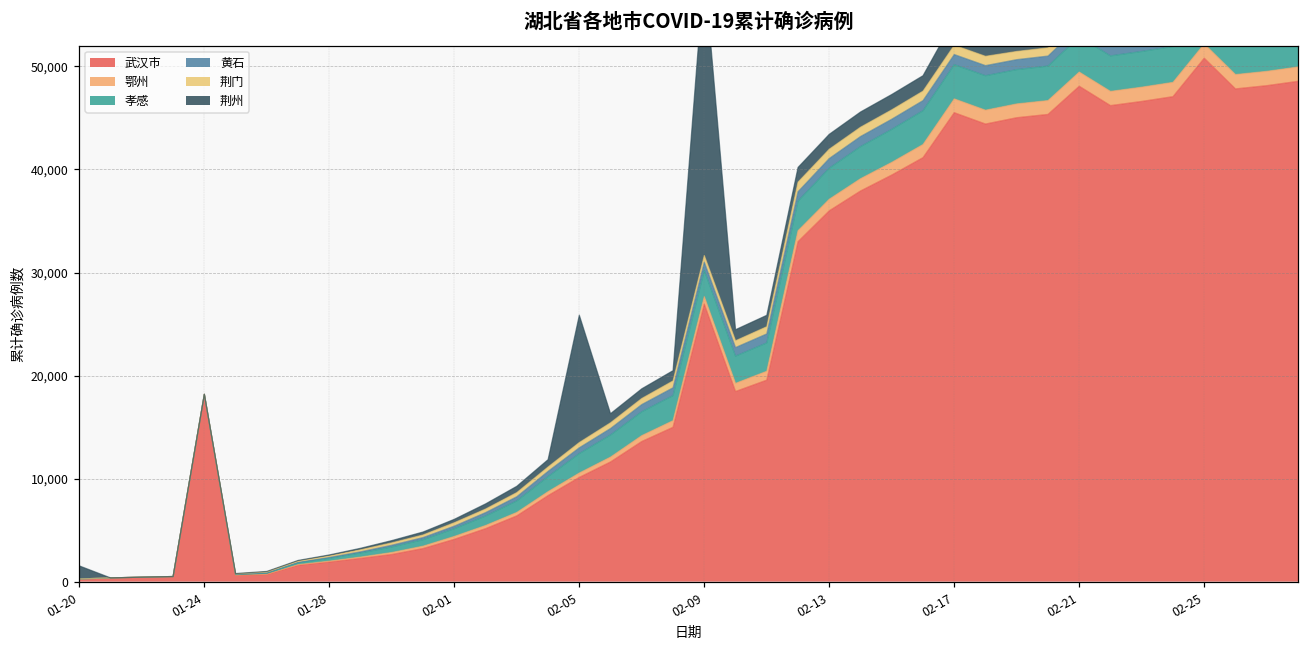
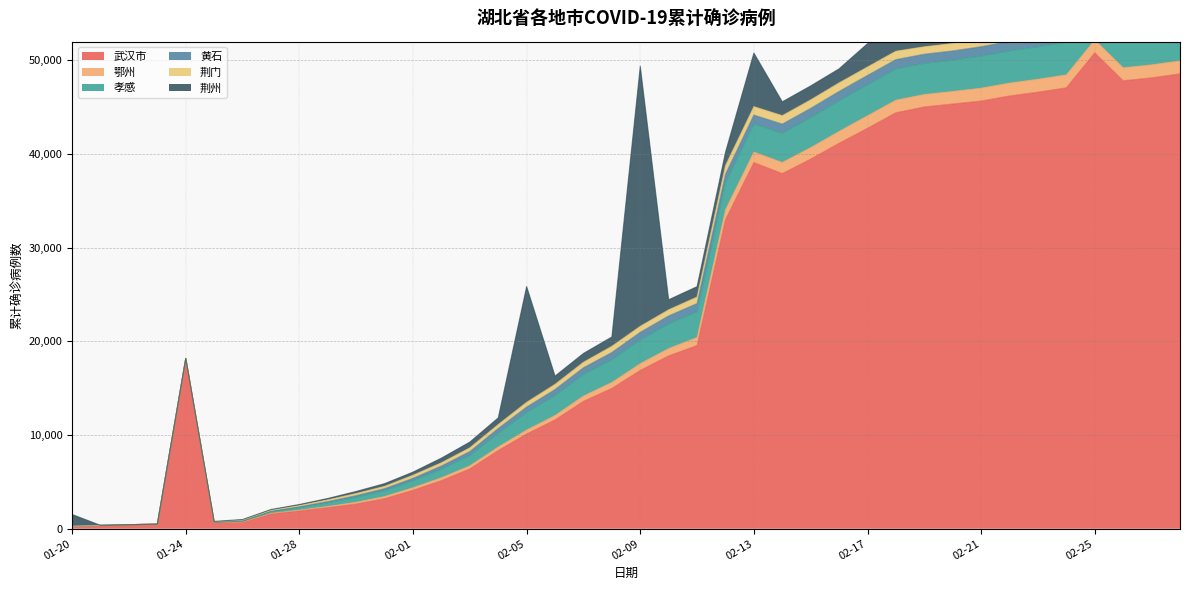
  {
    "武汉市": {
      "02-01": "4,000",
      "02-05": "10,000",
-     "02-09": "27,000",
-     "02-13": "36,000",
-     "02-17": "46,000",
-     "02-21": "48,000",
+     "02-09": "17,000",
+     "02-13": "39,000",
+     "02-17": "43,000",
+     "02-21": "46,000",
      "02-25": "51,000"
    },
    "荆州": {
      "01-20": "1,000",
      "02-01": "0",
      "02-05": "12,000",
-     "02-13": "1,000"
+     "02-13": "6,000"
    }
  }
